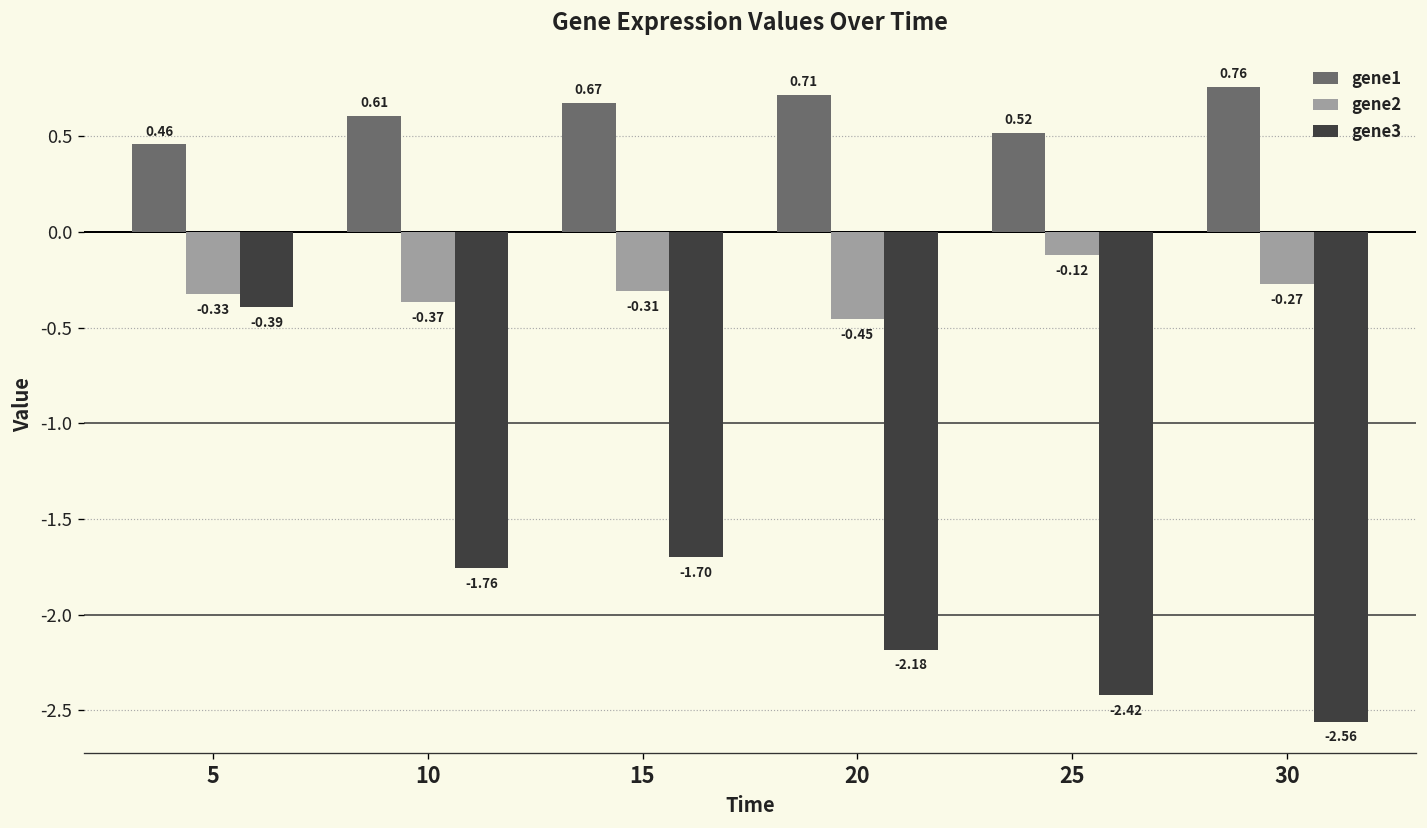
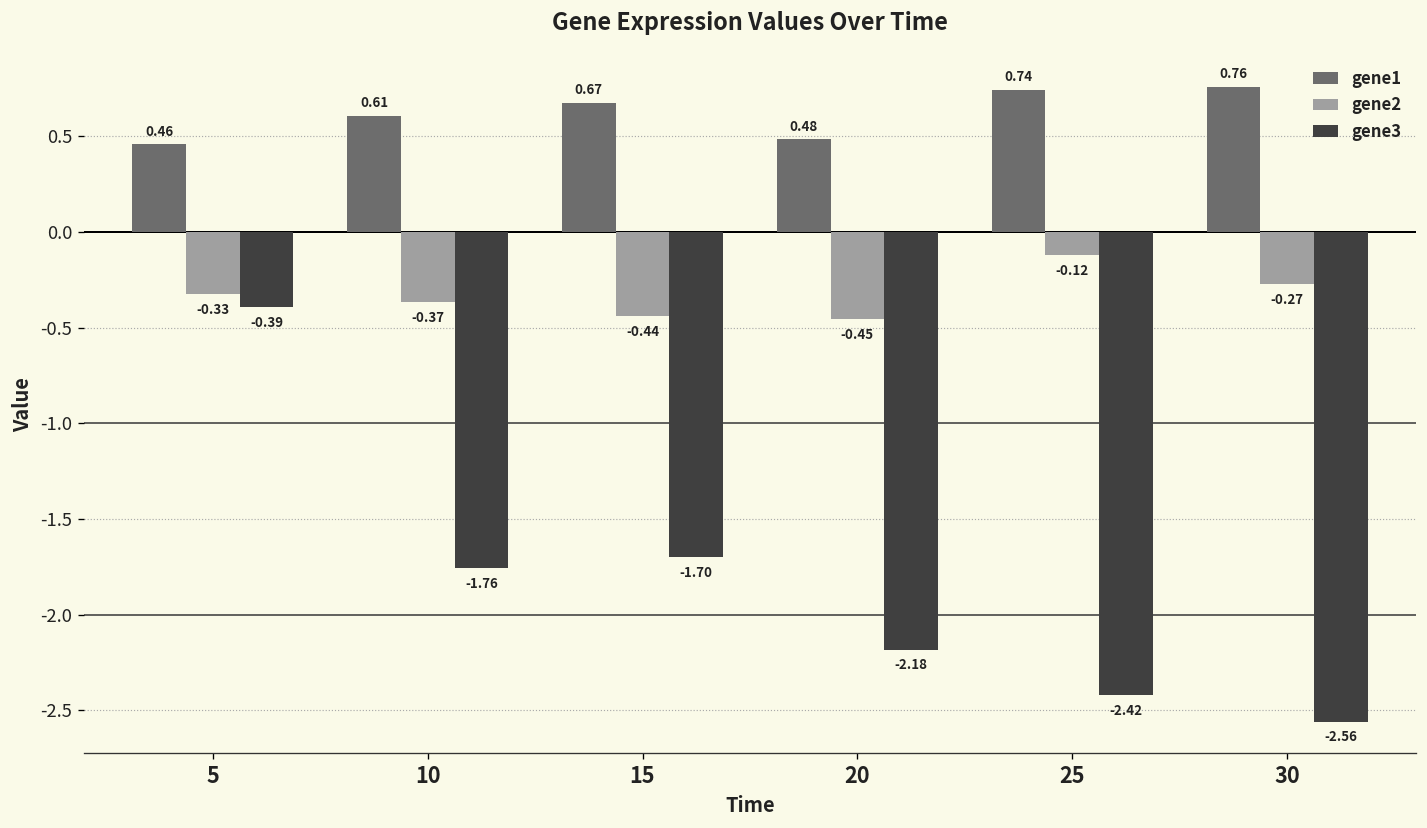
  {
    "gene1": {
      "5": 0.46,
      "10": 0.61,
      "15": 0.67,
-     "20": 0.71,
-     "25": 0.52,
+     "20": 0.48,
+     "25": 0.74,
      "30": 0.76
    },
    "gene2": {
      "5": -0.33,
      "10": -0.37,
-     "15": -0.31,
+     "15": -0.44,
      "20": -0.45,
      "25": -0.12,
      "30": -0.27
    },
    "gene3": {
      "5": -0.39,
      "10": -1.76,
      "15": -1.70,
      "20": -2.18,
      "25": -2.42,
      "30": -2.56
    }
  }
